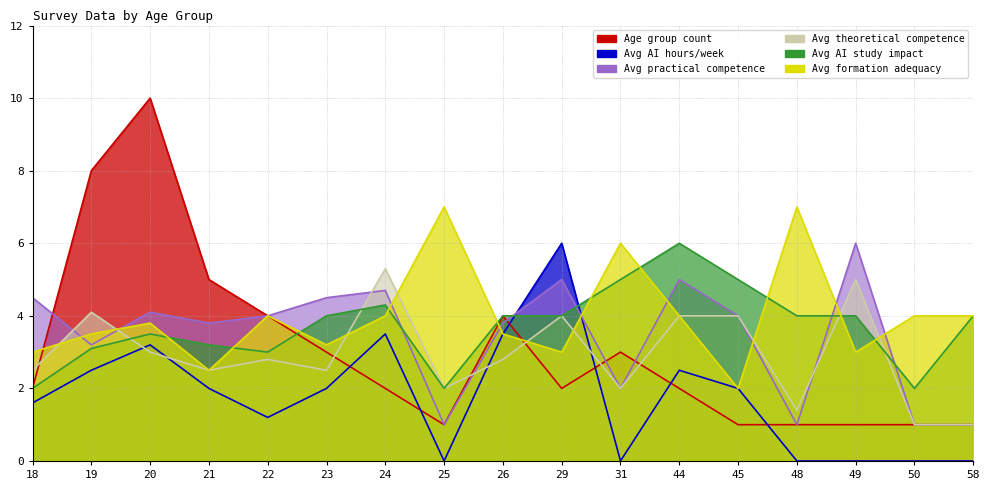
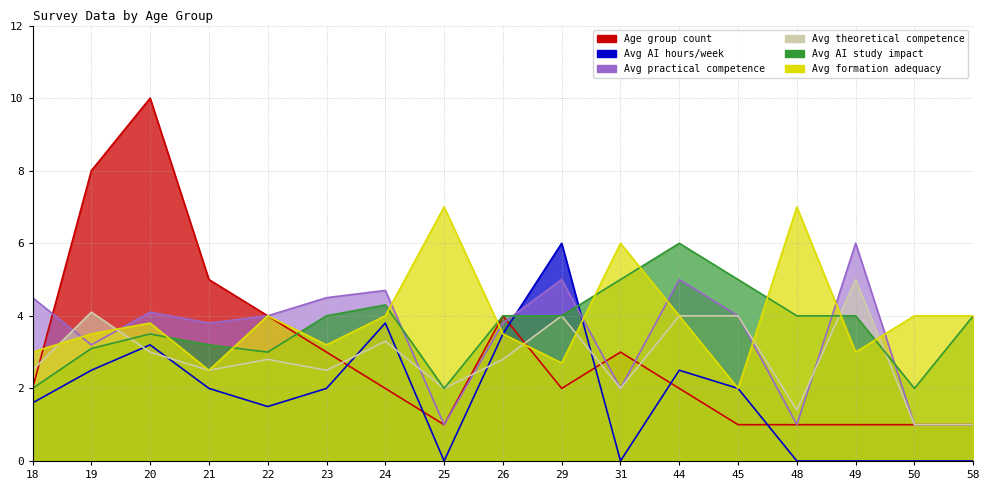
  {
    "Age group count": {
      "19": 8.0,
      "20": 10.0,
      "21": 5.0,
      "23": 3.0,
      "24": 2.0,
      "29": 2.0,
      "31": 3.0,
      "44": 2.0,
      "45": 1.0,
      "49": 1.0
    },
    "Avg AI hours/week": {
      "18": 1.6,
      "19": 2.5,
      "20": 3.2,
      "21": 2.0,
-     "22": 1.2,
+     "22": 1.5,
      "23": 2.0,
-     "24": 3.5,
+     "24": 3.8,
      "25": 0.0,
      "29": 6.0,
      "31": 0.0,
      "44": 2.5,
      "48": 0.0,
      "49": 0.0,
      "50": 0.0,
      "58": 0.0
    },
    "Avg practical competence": {
      "18": 4.5,
      "19": 3.2,
      "20": 4.1,
      "21": 3.8,
      "23": 4.5,
      "24": 4.7,
      "26": 3.8,
      "29": 5.0,
      "44": 5.0,
      "49": 6.0
    },
    "Avg theoretical competence": {
      "18": 2.5,
      "19": 4.1,
      "20": 3.0,
      "22": 2.8,
      "23": 2.5,
-     "24": 5.3,
+     "24": 3.3,
      "26": 2.8,
      "48": 1.4,
      "49": 5.0
    },
    "Avg AI study impact": {
      "19": 3.1,
      "20": 3.5,
      "21": 3.2,
      "22": 3.0,
      "23": 4.0,
      "24": 4.3,
      "31": 5.0,
      "44": 6.0,
      "45": 5.0,
      "48": 4.0,
      "49": 4.0,
      "50": 2.0
    },
    "Avg formation adequacy": {
      "18": 3.0,
      "19": 3.5,
      "20": 3.8,
      "23": 3.2,
      "24": 4.0,
      "25": 7.0,
-     "29": 3.0,
+     "29": 2.7,
      "31": 6.0,
      "48": 7.0,
      "49": 3.0,
      "50": 4.0
    }
  }
